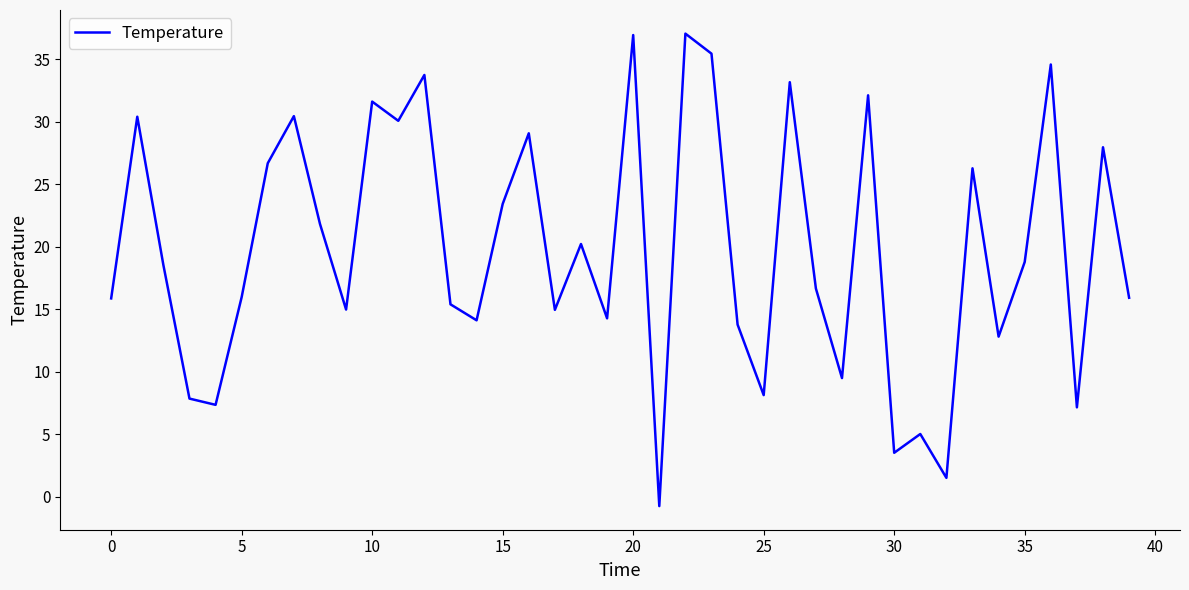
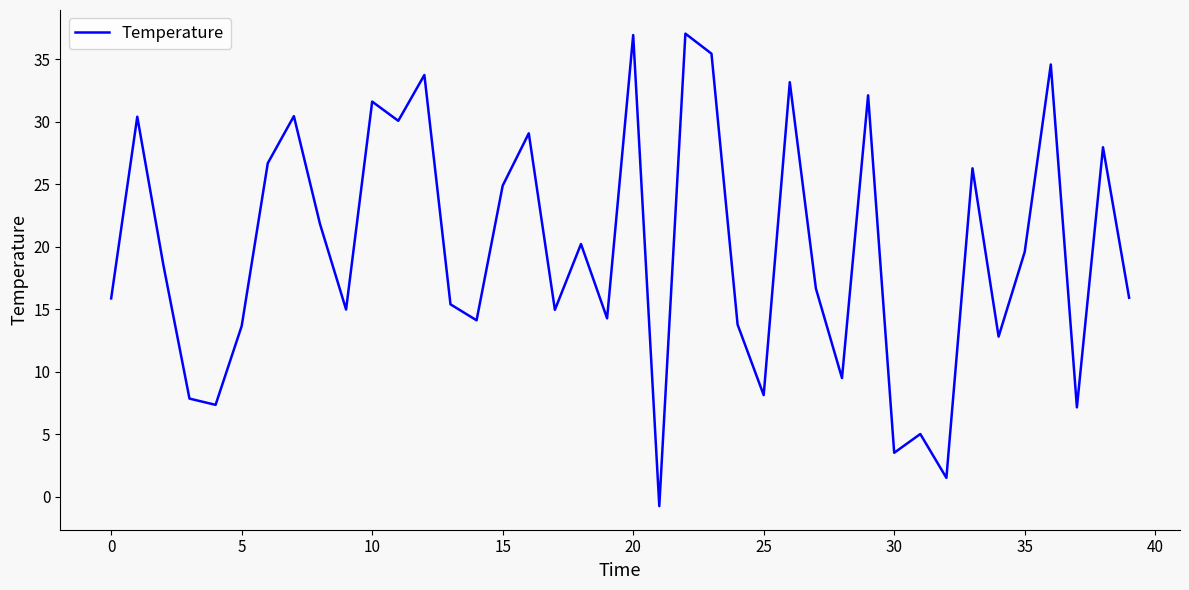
  {
    "0": 15.9,
-   "5": 16.0,
+   "5": 13.7,
    "10": 31.6,
-   "15": 23.4,
+   "15": 24.9,
    "20": 36.9,
    "25": 8.1,
    "30": 3.5,
-   "35": 18.8
+   "35": 19.6
  }
